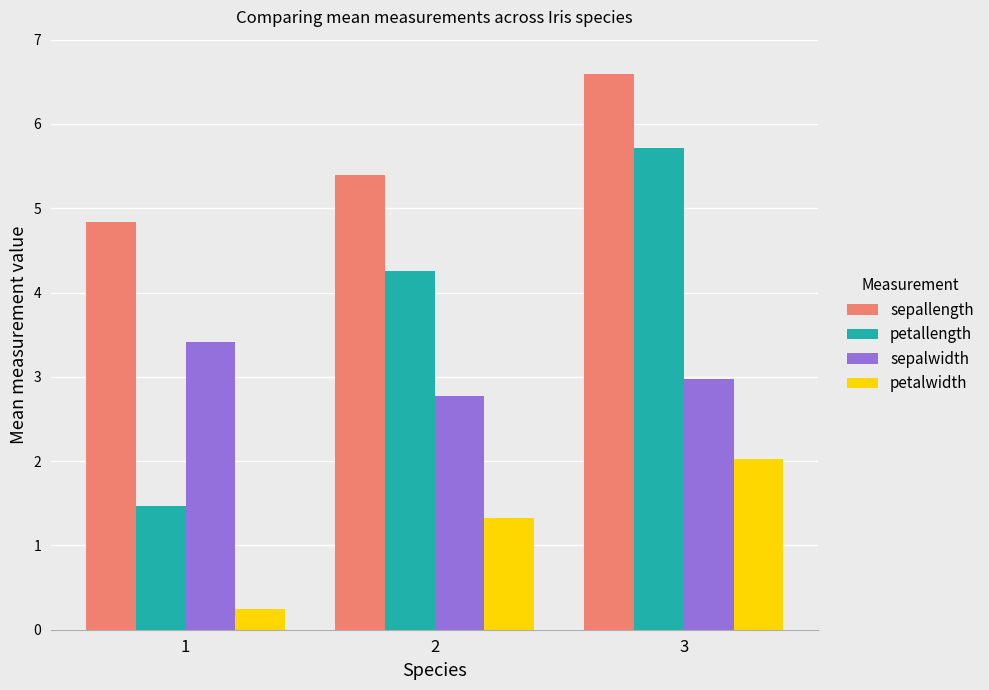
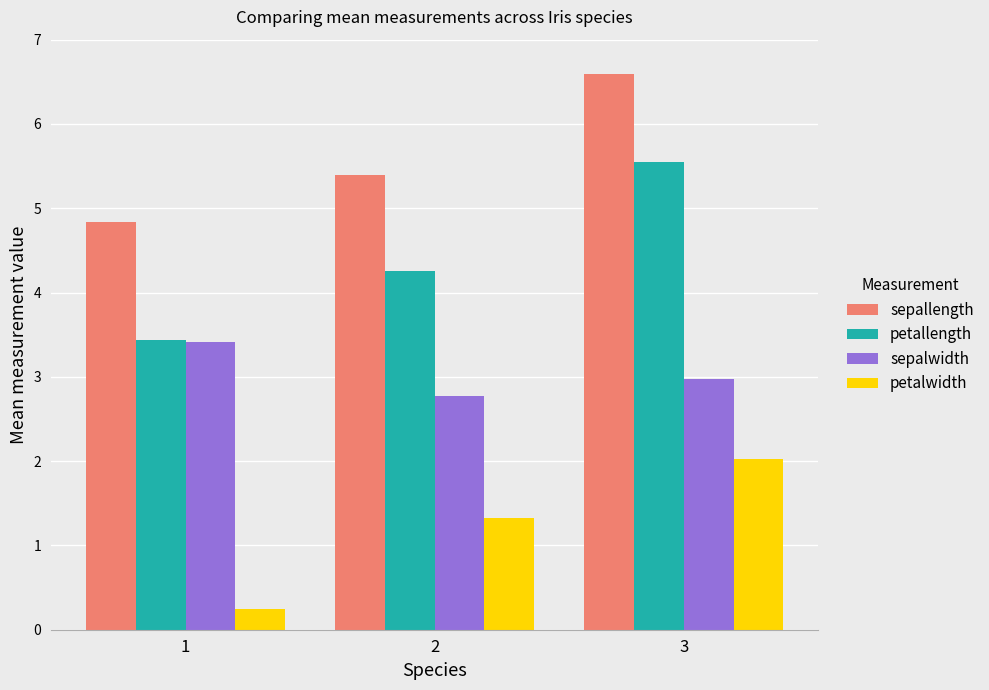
  {
    "sepallength": {
      "1": 4.8,
      "2": 5.4,
      "3": 6.6
    },
    "petallength": {
-     "1": 1.5,
+     "1": 3.4,
      "2": 4.3,
-     "3": 5.7
+     "3": 5.6
    },
    "sepalwidth": {
      "1": 3.4,
      "2": 2.8,
      "3": 3.0
    },
    "petalwidth": {
      "1": 0.2,
      "2": 1.3,
      "3": 2.0
    }
  }
